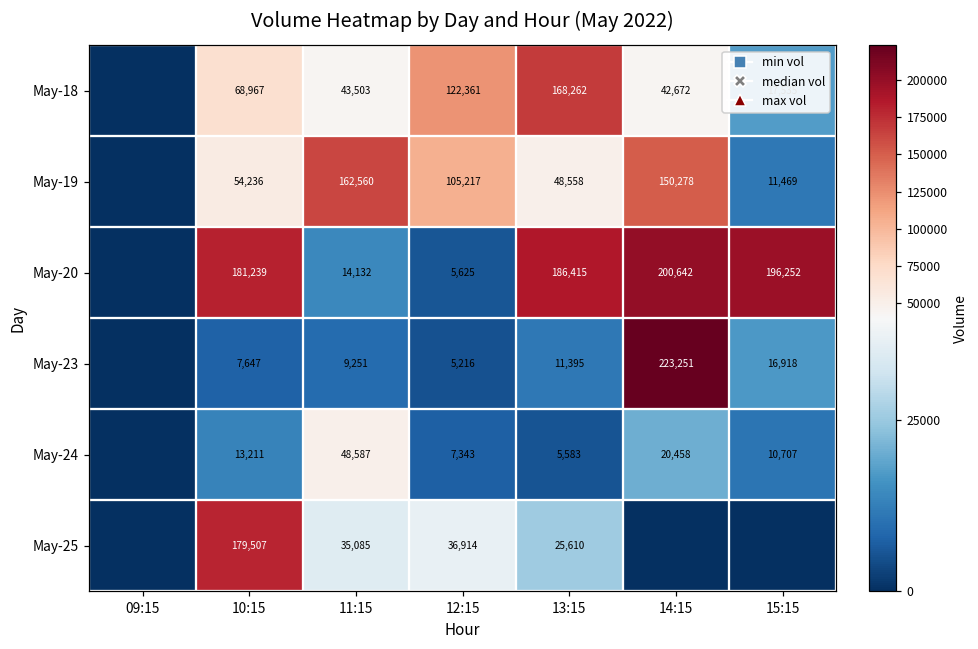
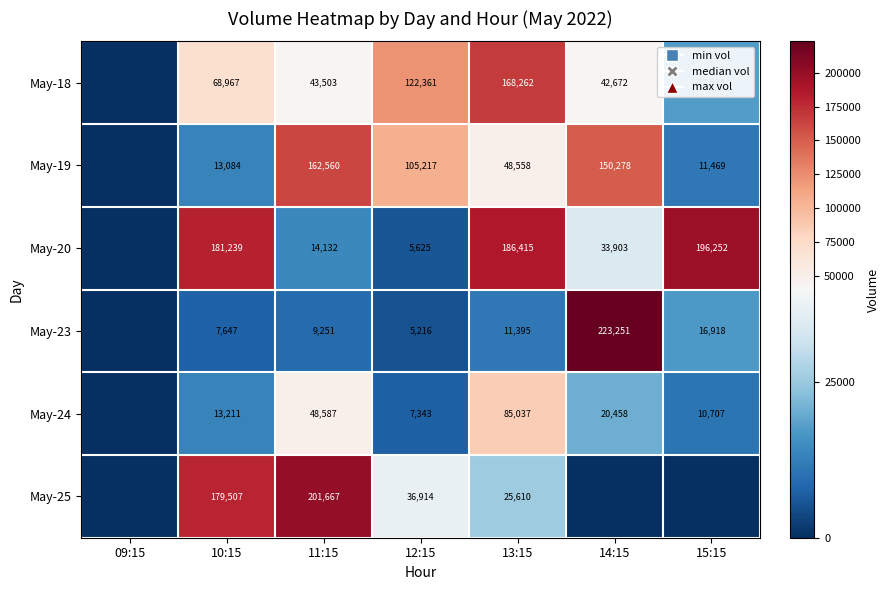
  {
    "May-18": {
      "10:15": "68,967",
      "11:15": "43,503",
      "12:15": "122,361",
      "13:15": "168,262",
      "14:15": "42,672"
    },
    "May-19": {
-     "10:15": "54,236",
+     "10:15": "13,084",
      "11:15": "162,560",
      "12:15": "105,217",
      "13:15": "48,558",
      "14:15": "150,278",
      "15:15": "11,469"
    },
    "May-20": {
      "10:15": "181,239",
      "11:15": "14,132",
      "12:15": "5,625",
      "13:15": "186,415",
-     "14:15": "200,642",
+     "14:15": "33,903",
      "15:15": "196,252"
    },
    "May-23": {
      "10:15": "7,647",
      "11:15": "9,251",
      "12:15": "5,216",
      "13:15": "11,395",
      "14:15": "223,251",
      "15:15": "16,918"
    },
    "May-24": {
      "10:15": "13,211",
      "11:15": "48,587",
      "12:15": "7,343",
-     "13:15": "5,583",
+     "13:15": "85,037",
      "14:15": "20,458",
      "15:15": "10,707"
    },
    "May-25": {
      "10:15": "179,507",
-     "11:15": "35,085",
+     "11:15": "201,667",
      "12:15": "36,914",
      "13:15": "25,610"
    }
  }
